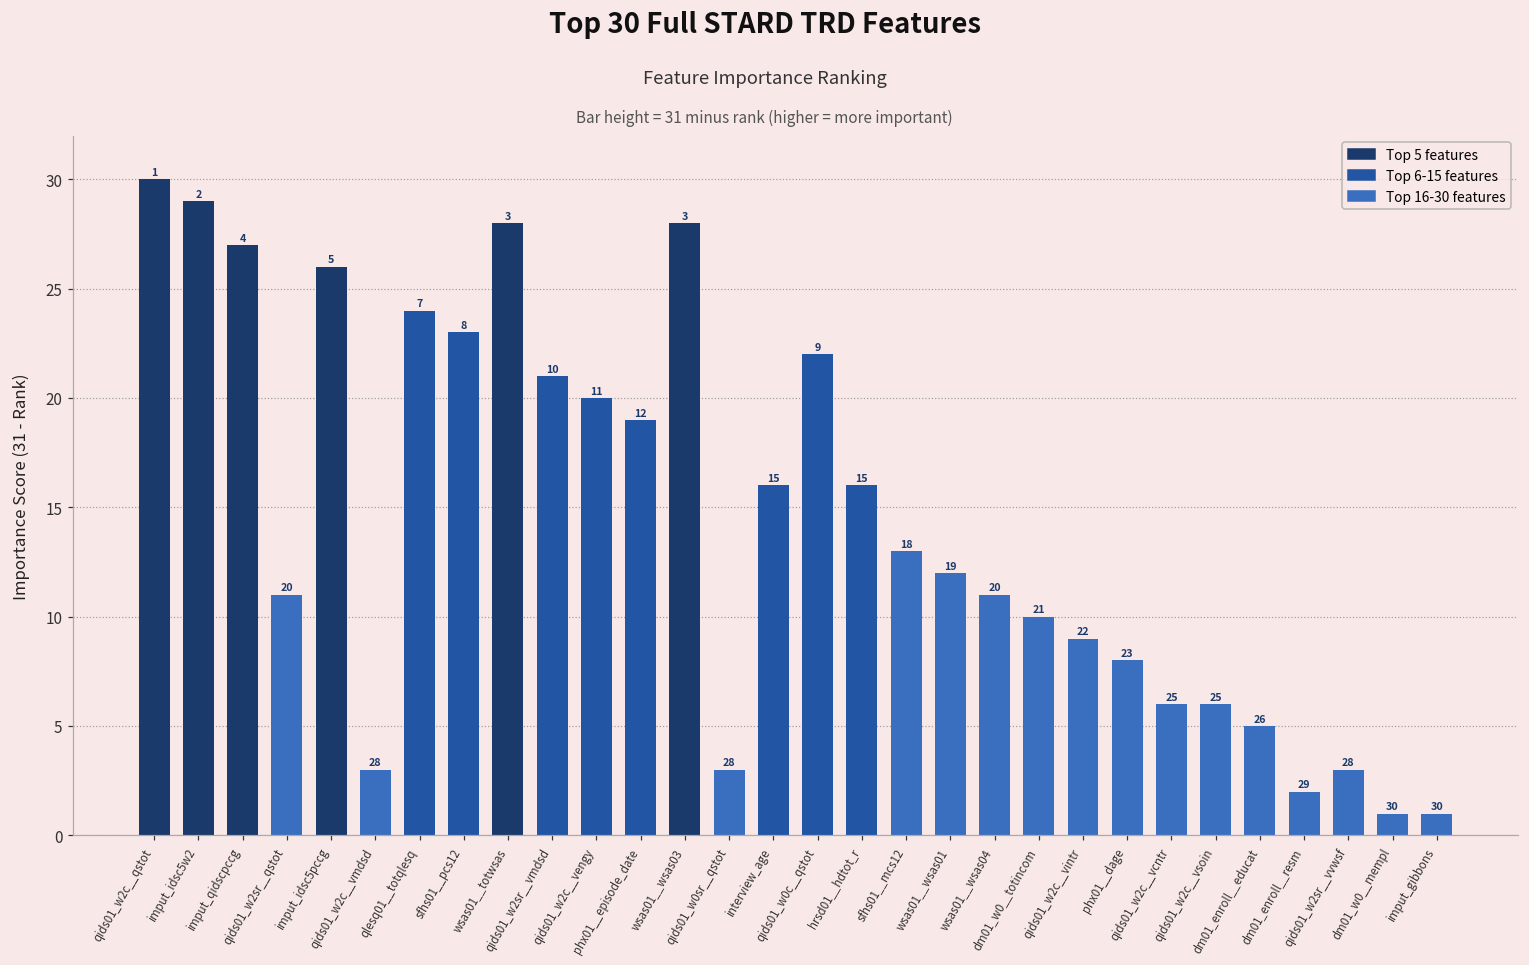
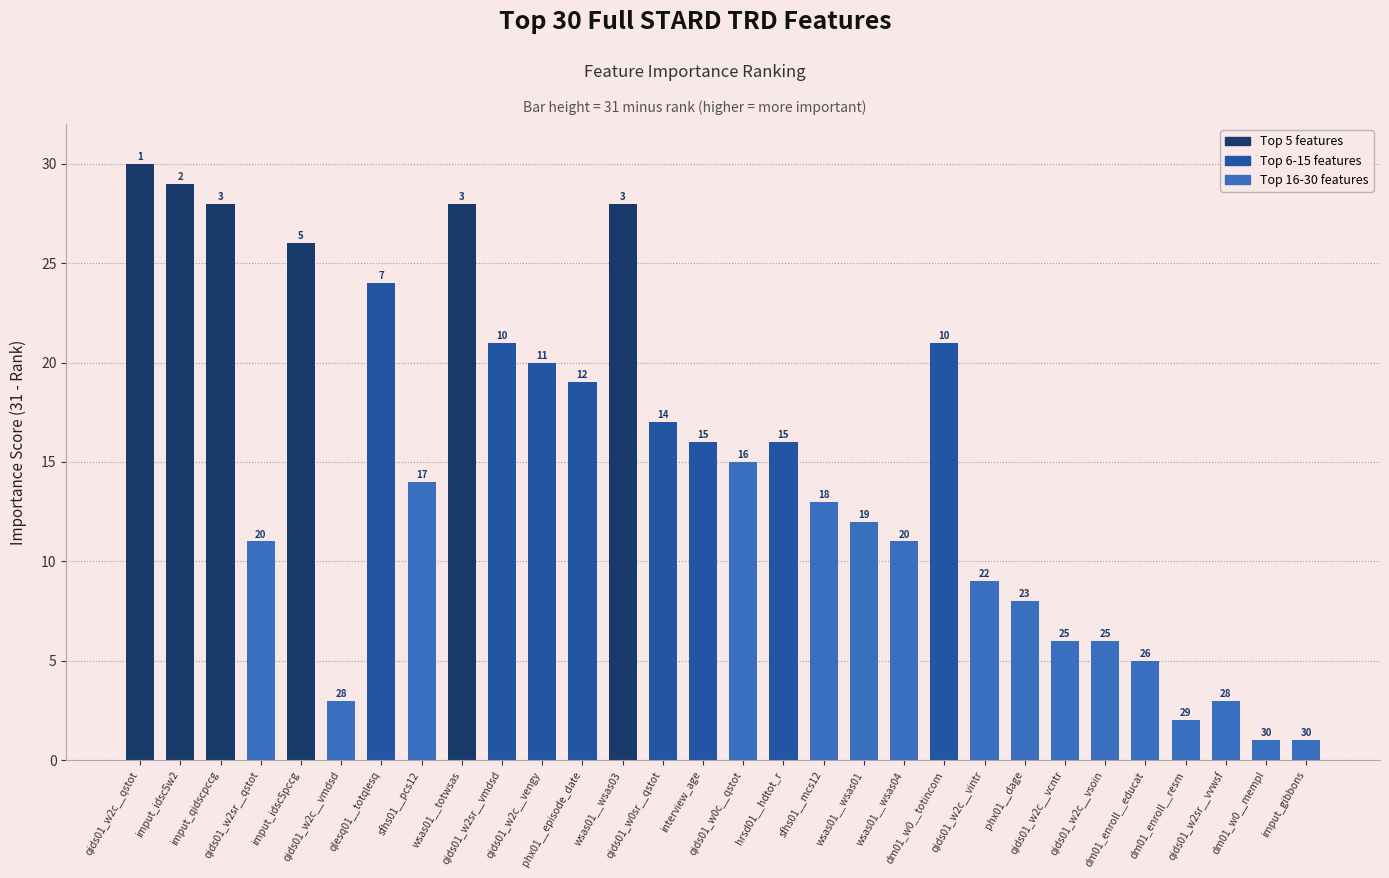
  {
-   "imput_qidscpccg": 4,
-   "sfhs01__pcs12": 8,
-   "qids01_w0sr__qstot": 28,
-   "qids01_w0c__qstot": 9,
-   "dm01_w0__totincom": 21
+   "imput_qidscpccg": 3,
+   "sfhs01__pcs12": 17,
+   "qids01_w0sr__qstot": 14,
+   "qids01_w0c__qstot": 16,
+   "dm01_w0__totincom": 10
  }
